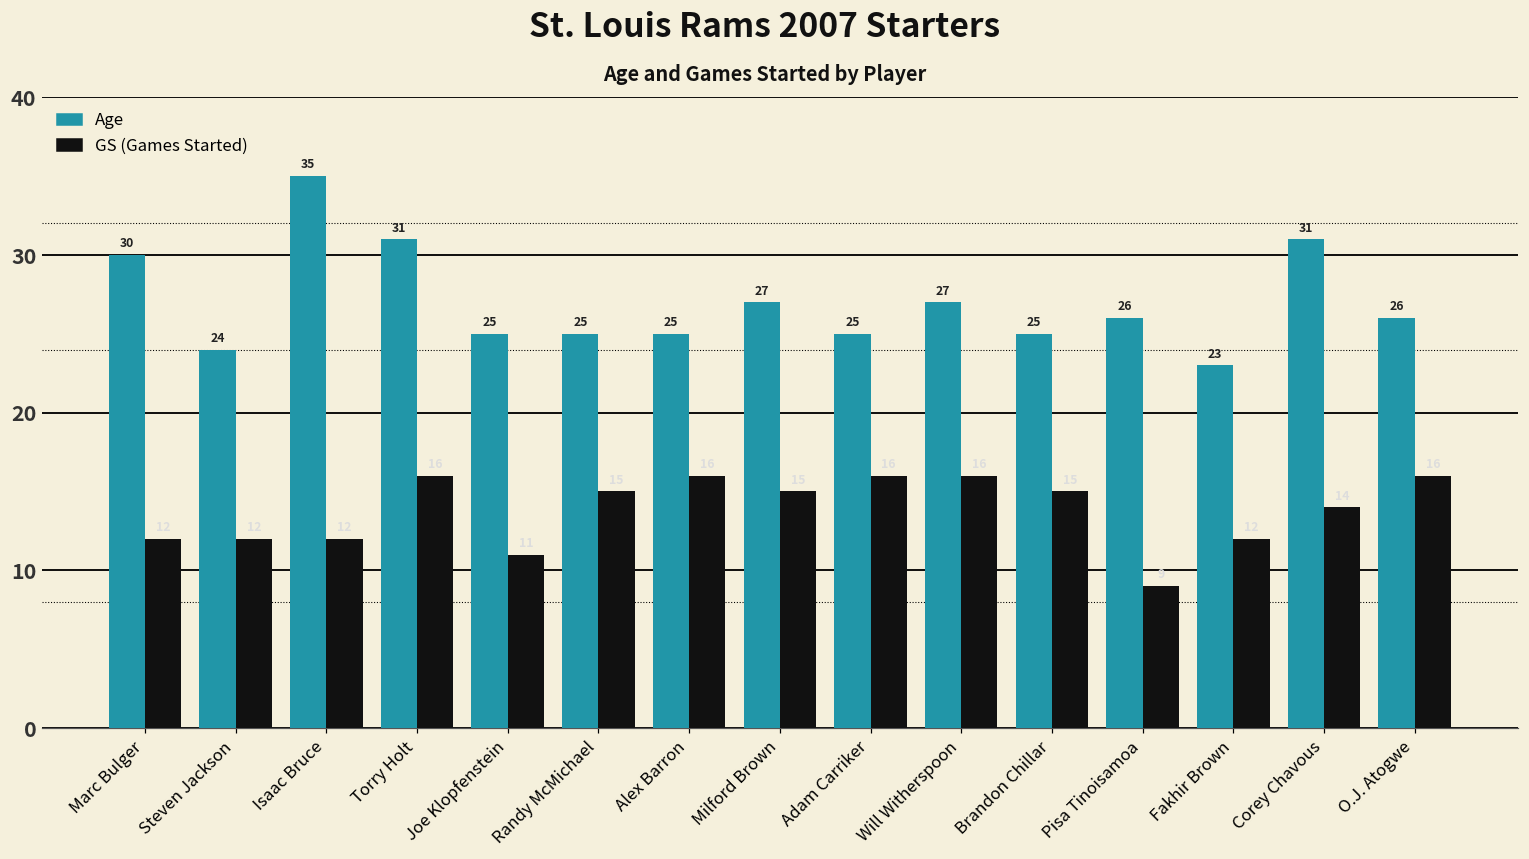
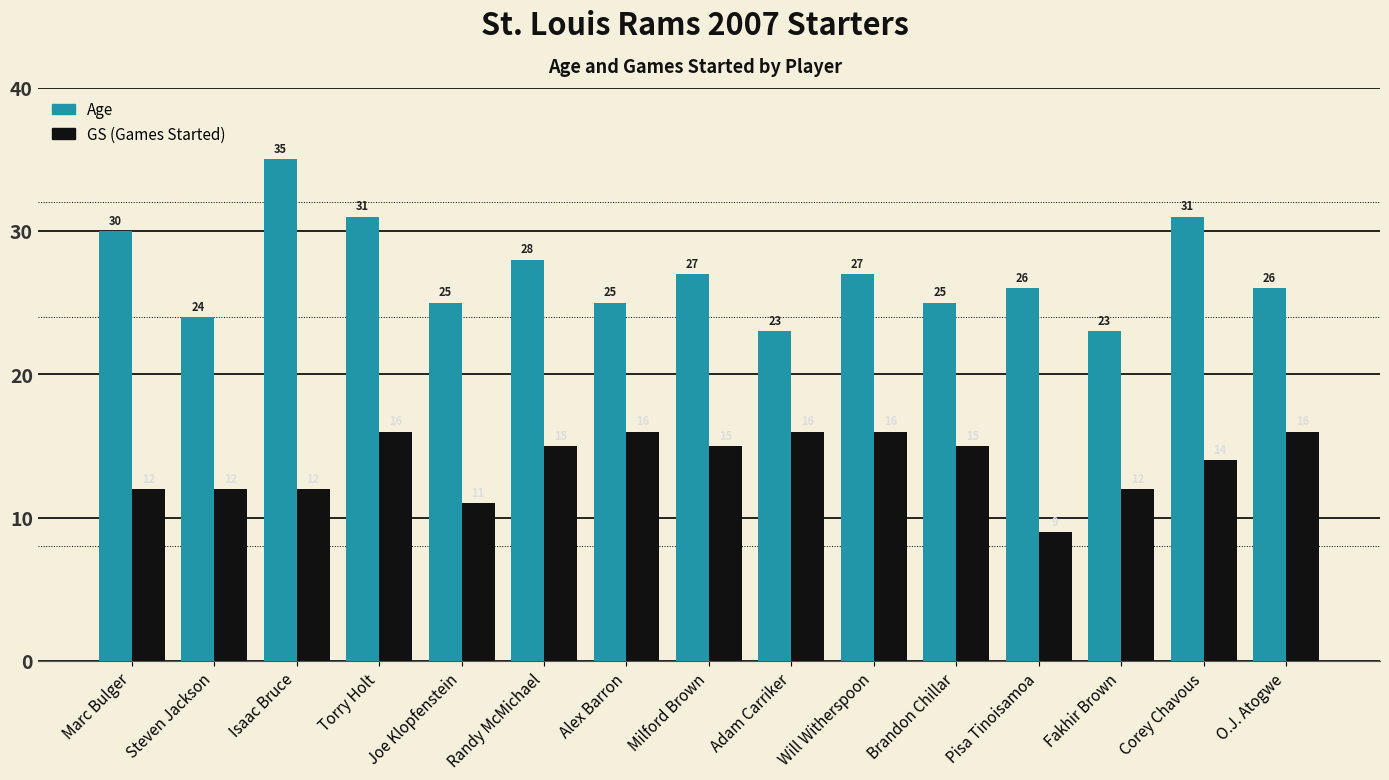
  {
    "Age": {
      "Marc Bulger": 30,
      "Steven Jackson": 24,
      "Isaac Bruce": 35,
      "Torry Holt": 31,
      "Joe Klopfenstein": 25,
-     "Randy McMichael": 25,
+     "Randy McMichael": 28,
      "Alex Barron": 25,
      "Milford Brown": 27,
-     "Adam Carriker": 25,
+     "Adam Carriker": 23,
      "Will Witherspoon": 27,
      "Brandon Chillar": 25,
      "Pisa Tinoisamoa": 26,
      "Fakhir Brown": 23,
      "Corey Chavous": 31,
      "O.J. Atogwe": 26
    }
  }
